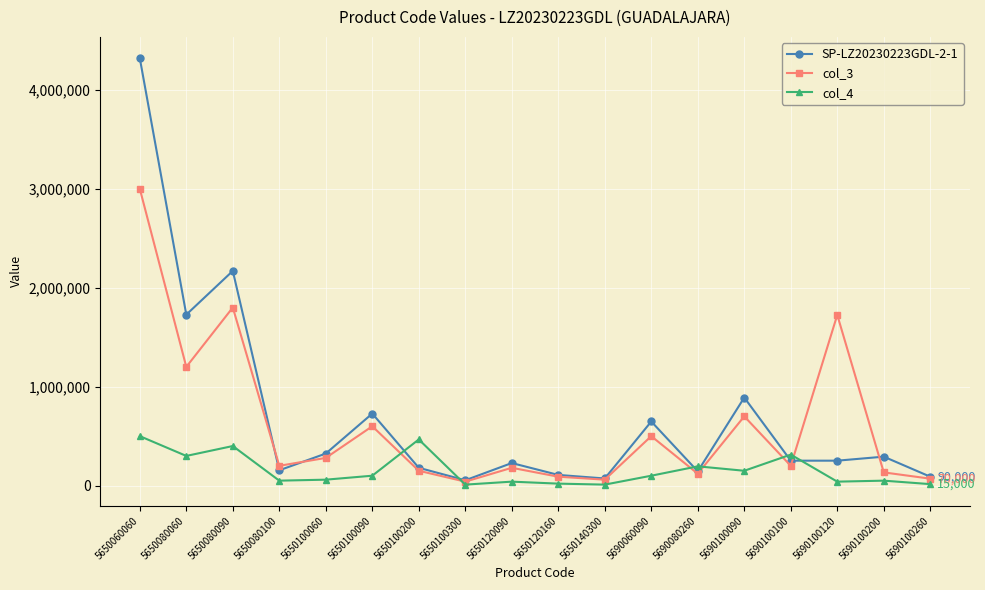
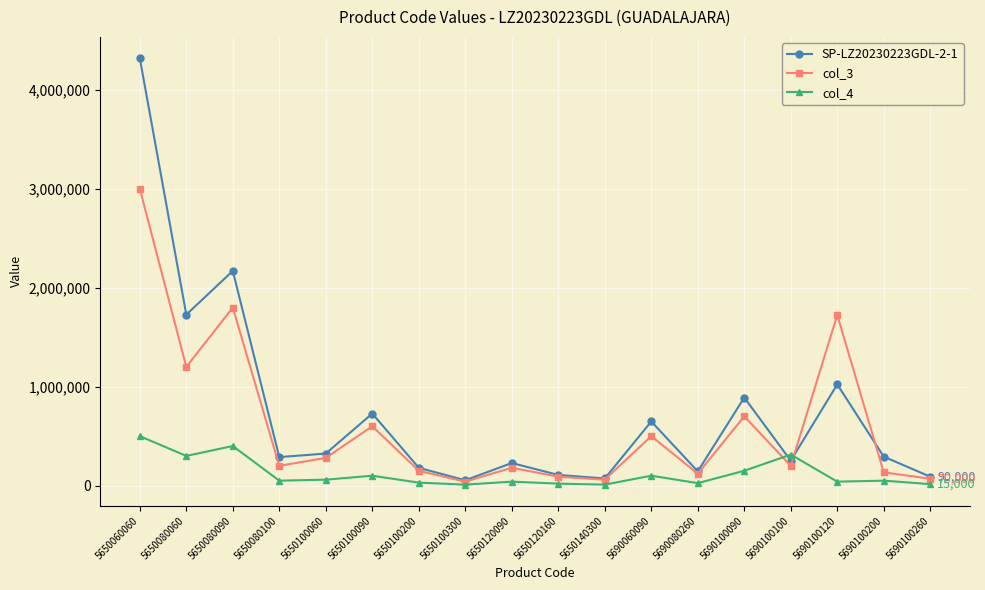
  {
    "SP-LZ20230223GDL-2-1": {
      "5650060060": "4,300,000",
      "5650080060": "1,700,000",
      "5650080090": "2,200,000",
-     "5650080100": "200,000",
+     "5650080100": "300,000",
      "5650100060": "300,000",
      "5650100090": "700,000",
      "5650100200": "200,000",
      "5650120090": "200,000",
      "5690060090": "600,000",
      "5690100090": "900,000",
      "5690100100": "300,000",
-     "5690100120": "300,000",
+     "5690100120": "1,000,000",
      "5690100200": "300,000"
    },
    "col_3": {
      "5650060060": "3,000,000",
      "5650080060": "1,200,000",
      "5650080090": "1,800,000",
      "5650080100": "200,000",
      "5650100060": "300,000",
      "5650100090": "600,000",
      "5650100200": "200,000",
      "5650120090": "200,000",
      "5690060090": "500,000",
      "5690100090": "700,000",
      "5690100100": "200,000",
      "5690100120": "1,700,000",
      "5690100200": "100,000"
    },
    "col_4": {
      "5650060060": "500,000",
      "5650080060": "300,000",
      "5650080090": "400,000",
      "5650080100": "100,000",
      "5650100060": "100,000",
      "5650100090": "100,000",
-     "5650100200": "500,000",
+     "5650100200": "0",
      "5650100300": "0",
      "5650120090": "0",
      "5650120160": "0",
      "5650140300": "0",
      "5690060090": "100,000",
-     "5690080260": "200,000",
+     "5690080260": "0",
      "5690100090": "200,000",
      "5690100100": "300,000",
      "5690100120": "0",
      "5690100200": "100,000"
    }
  }
